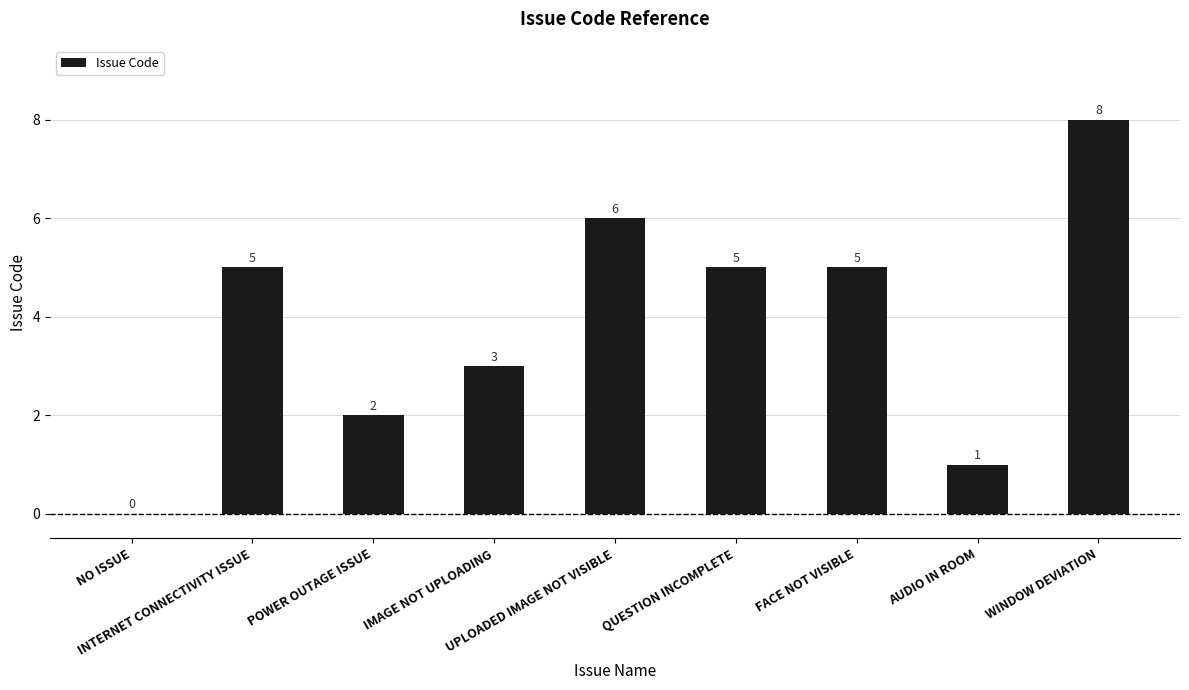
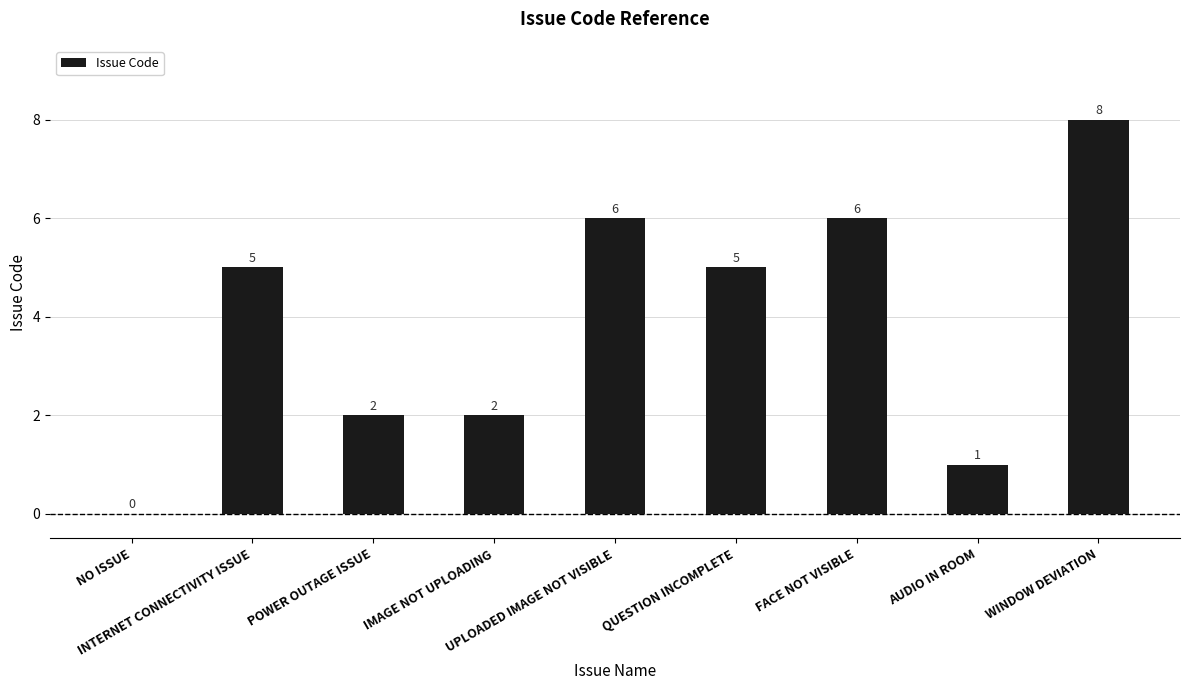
  {
    "NO ISSUE": 0,
    "INTERNET CONNECTIVITY ISSUE": 5,
    "POWER OUTAGE ISSUE": 2,
-   "IMAGE NOT UPLOADING": 3,
+   "IMAGE NOT UPLOADING": 2,
    "UPLOADED IMAGE NOT VISIBLE": 6,
    "QUESTION INCOMPLETE": 5,
-   "FACE NOT VISIBLE": 5,
+   "FACE NOT VISIBLE": 6,
    "AUDIO IN ROOM": 1,
    "WINDOW DEVIATION": 8
  }
